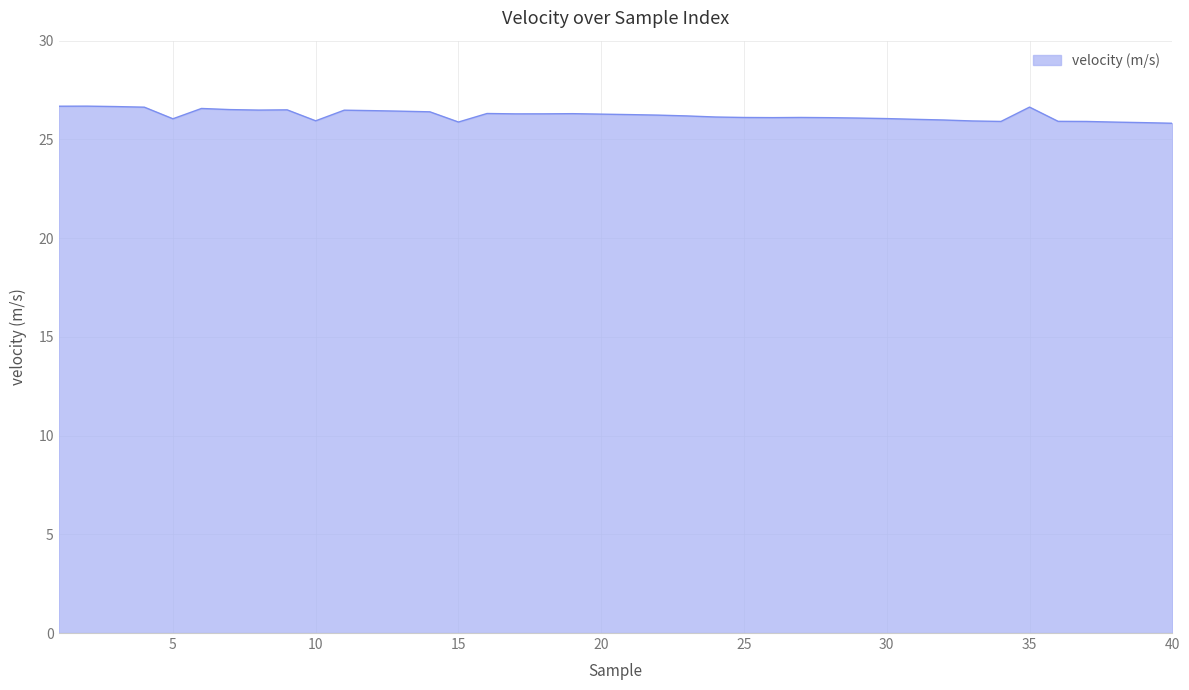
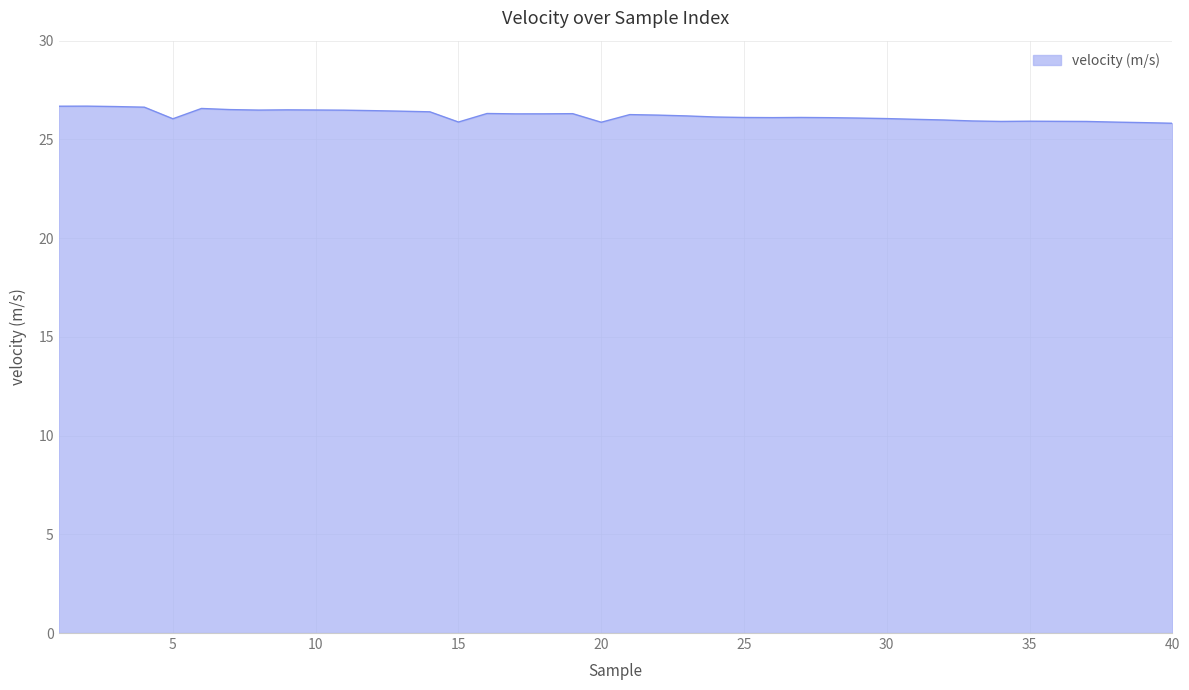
  {
    "5": 26.0,
-   "10": 25.9,
+   "10": 26.5,
    "15": 25.9,
-   "20": 26.3,
+   "20": 25.9,
    "25": 26.1,
    "30": 26.1,
-   "35": 26.6,
+   "35": 25.9,
    "40": 25.8
  }
